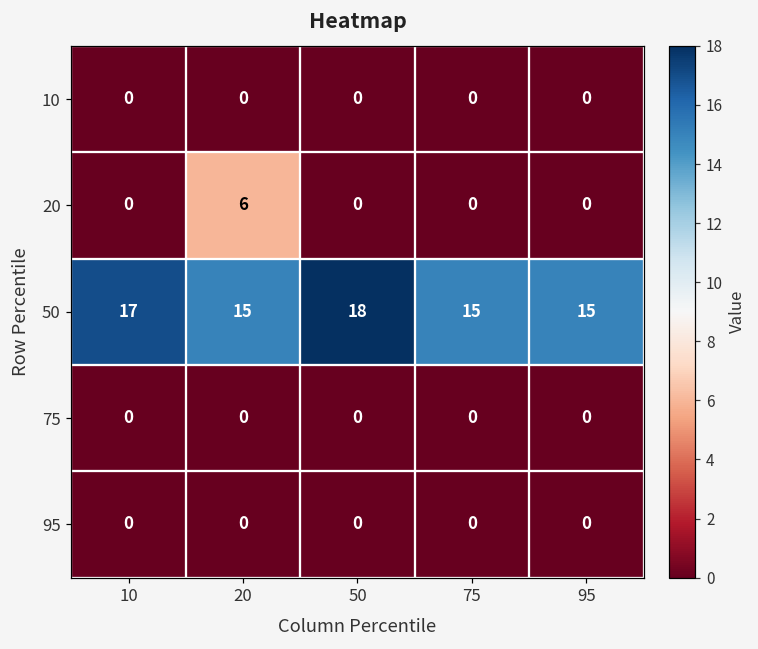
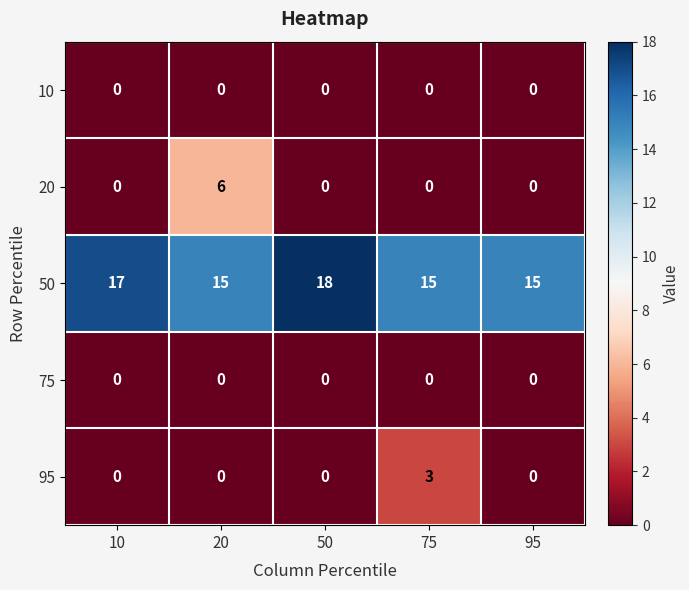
  {
    "10": {
      "10": 0,
      "20": 0,
      "50": 0,
      "75": 0,
      "95": 0
    },
    "20": {
      "10": 0,
      "20": 6,
      "50": 0,
      "75": 0,
      "95": 0
    },
    "50": {
      "10": 17,
      "20": 15,
      "50": 18,
      "75": 15,
      "95": 15
    },
    "75": {
      "10": 0,
      "20": 0,
      "50": 0,
      "75": 0,
      "95": 0
    },
    "95": {
      "10": 0,
      "20": 0,
      "50": 0,
-     "75": 0,
+     "75": 3,
      "95": 0
    }
  }
